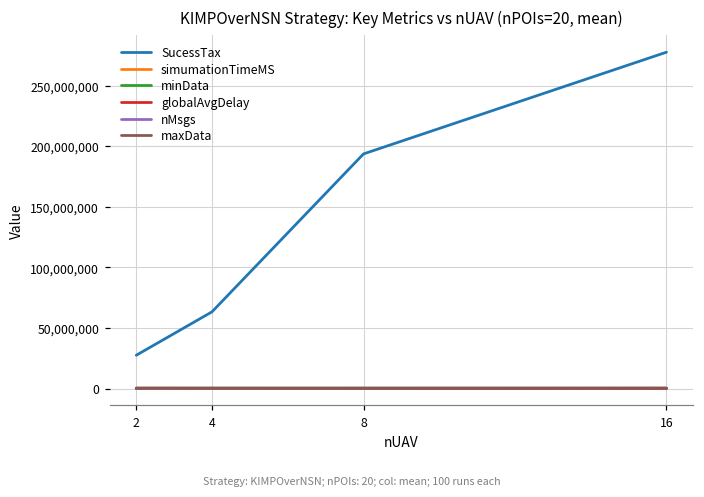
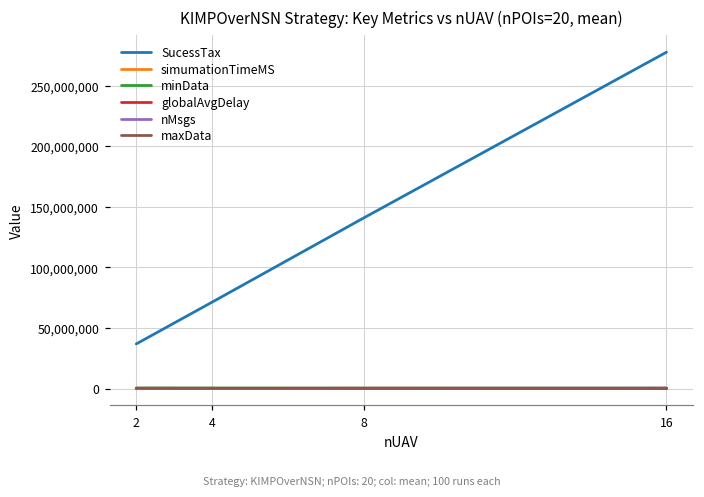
  {
    "SucessTax": {
-     "2": "27,000,000",
-     "4": "63,000,000",
-     "8": "194,000,000",
+     "2": "37,000,000",
+     "4": "71,000,000",
+     "8": "141,000,000",
      "16": "278,000,000"
    },
    "maxData": {
      "2": "0",
      "4": "0",
      "8": "0",
      "16": "0"
    }
  }
